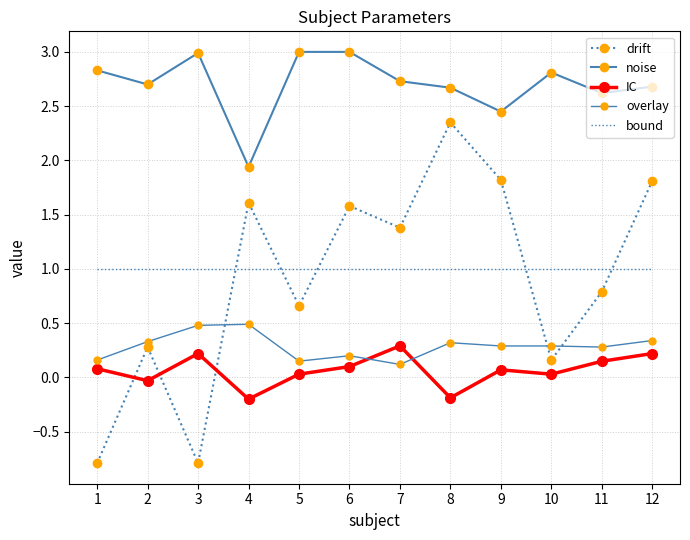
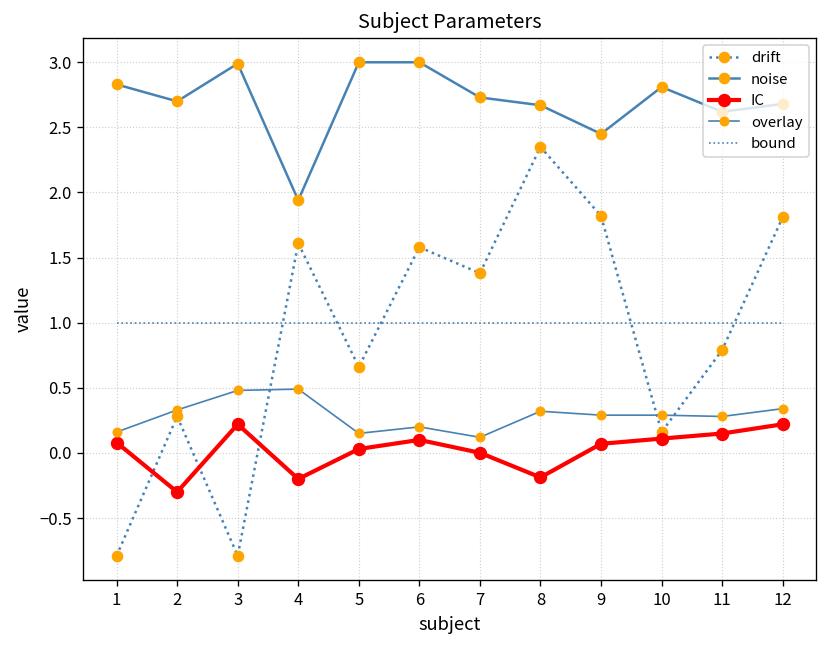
  {
    "IC": {
      "1": 0.08,
-     "2": -0.03,
+     "2": -0.30,
      "3": 0.22,
      "4": -0.20,
      "5": 0.03,
      "6": 0.10,
-     "7": 0.29,
+     "7": 0.00,
      "8": -0.19,
      "9": 0.07,
-     "10": 0.03,
+     "10": 0.11,
      "11": 0.15,
      "12": 0.22
    }
  }
